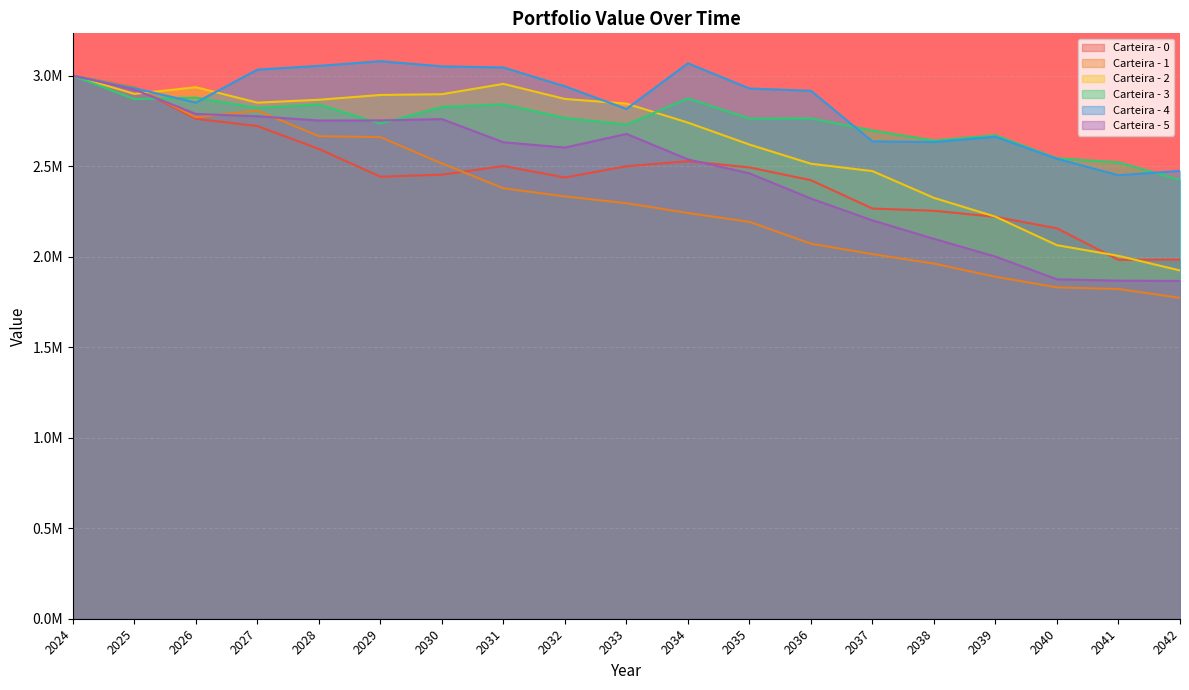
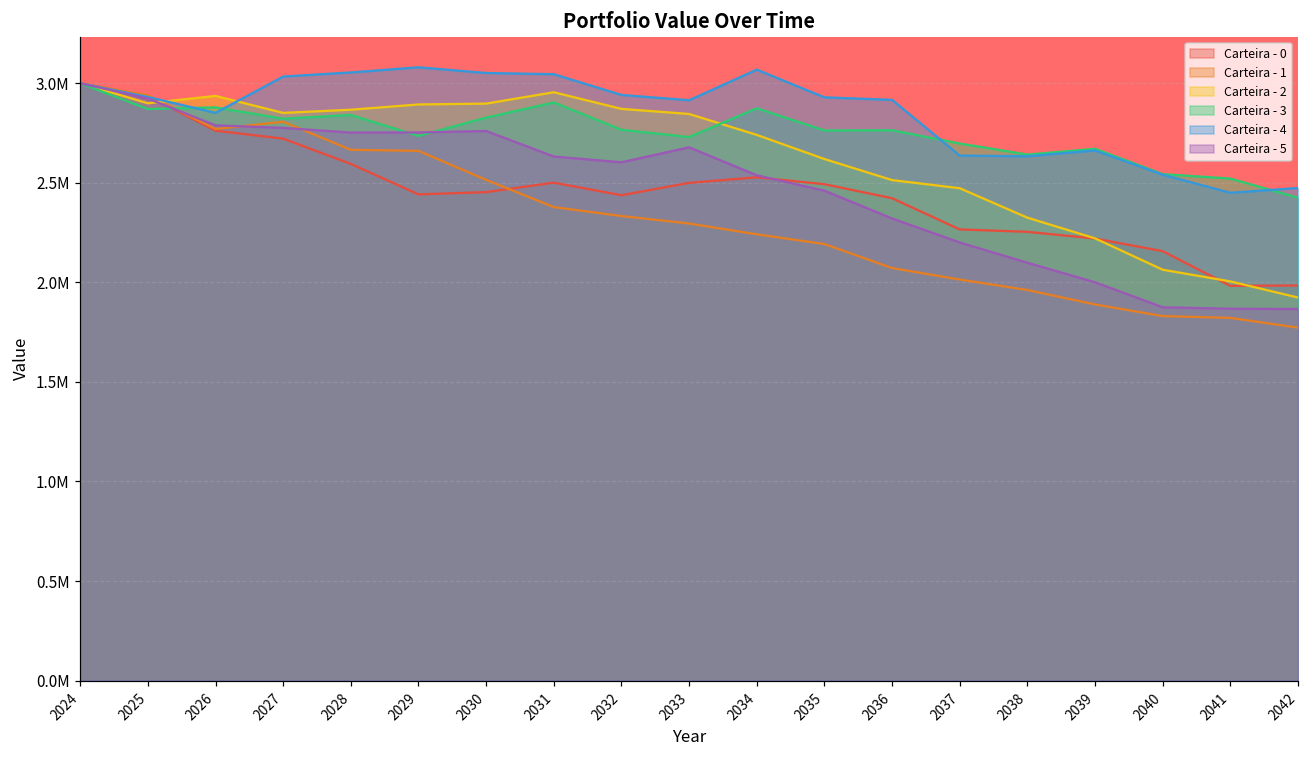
  {
    "Carteira - 3": {
      "2025": 2870000,
      "2026": 2880000,
      "2027": 2820000,
      "2028": 2840000,
      "2029": 2740000,
      "2030": 2830000,
-     "2031": 2840000,
+     "2031": 2900000,
      "2032": 2770000,
      "2033": 2730000,
      "2034": 2870000,
      "2035": 2760000,
      "2036": 2760000,
      "2037": 2700000,
      "2041": 2520000,
      "2042": 2430000
    },
    "Carteira - 4": {
      "2026": 2850000,
      "2027": 3030000,
      "2028": 3050000,
      "2029": 3080000,
      "2030": 3050000,
      "2031": 3050000,
      "2032": 2940000,
-     "2033": 2820000,
+     "2033": 2910000,
      "2034": 3070000,
      "2035": 2930000,
      "2036": 2920000,
      "2037": 2640000,
      "2041": 2450000,
      "2042": 2470000
    },
    "Carteira - 5": {
      "2026": 2790000,
      "2027": 2780000,
      "2028": 2750000,
      "2029": 2750000,
      "2030": 2760000,
      "2031": 2630000,
      "2032": 2600000,
      "2033": 2680000,
      "2035": 2460000,
      "2036": 2320000,
      "2037": 2200000,
      "2038": 2100000,
      "2039": 2000000,
      "2040": 1880000,
      "2041": 1870000,
      "2042": 1870000
    }
  }
